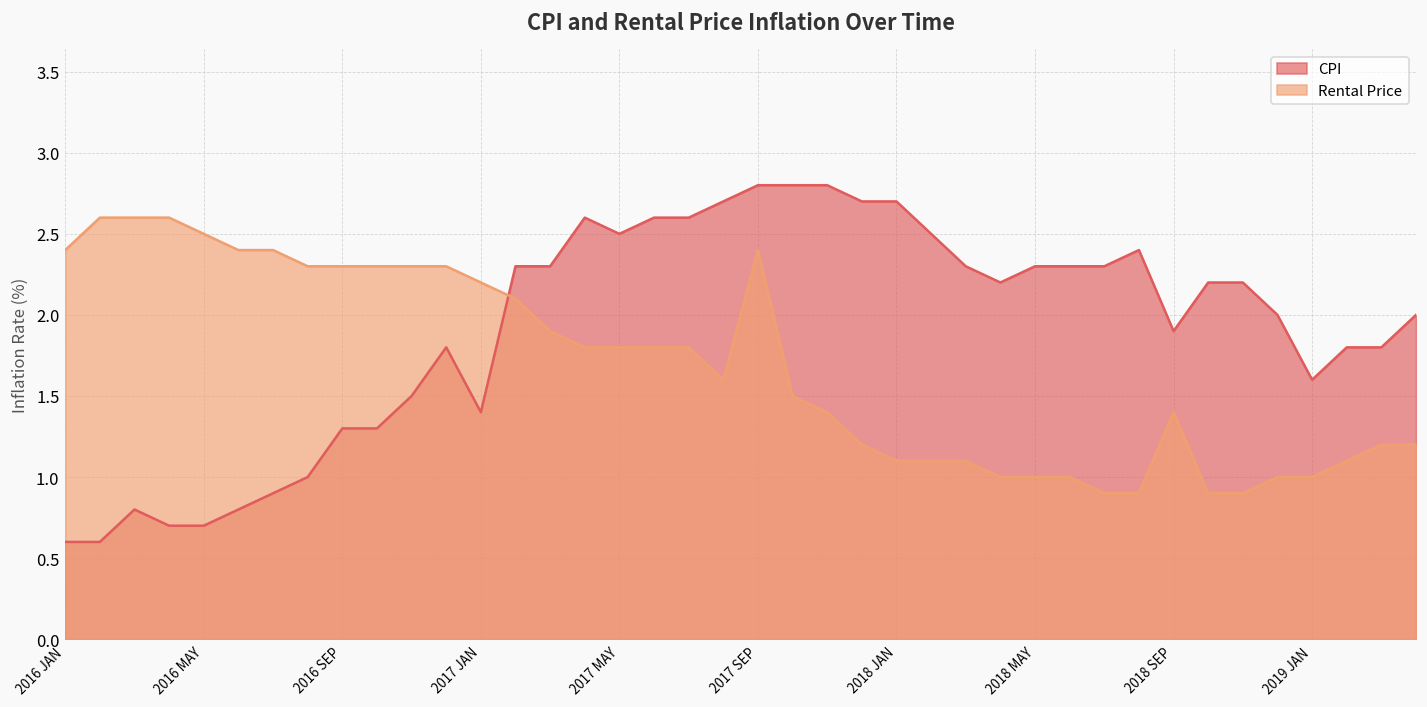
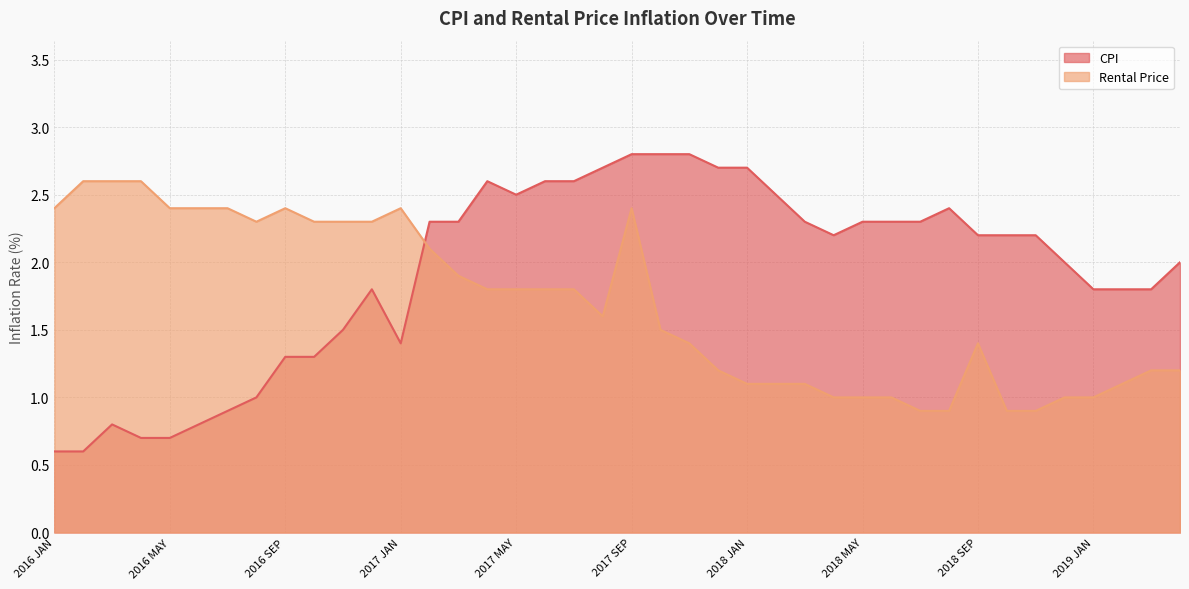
  {
    "CPI": {
      "2016 JAN": 0.6,
      "2016 MAY": 0.7,
      "2016 SEP": 1.3,
      "2017 JAN": 1.4,
      "2017 MAY": 2.5,
      "2017 SEP": 2.8,
      "2018 JAN": 2.7,
      "2018 MAY": 2.3,
-     "2018 SEP": 1.9,
-     "2019 JAN": 1.6
+     "2018 SEP": 2.2,
+     "2019 JAN": 1.8
    },
    "Rental Price": {
      "2016 JAN": 2.4,
-     "2016 MAY": 2.5,
-     "2016 SEP": 2.3,
-     "2017 JAN": 2.2,
+     "2016 MAY": 2.4,
+     "2016 SEP": 2.4,
+     "2017 JAN": 2.4,
      "2017 MAY": 1.8,
      "2017 SEP": 2.4,
      "2018 JAN": 1.1,
      "2018 MAY": 1.0,
      "2018 SEP": 1.4,
      "2019 JAN": 1.0
    }
  }
